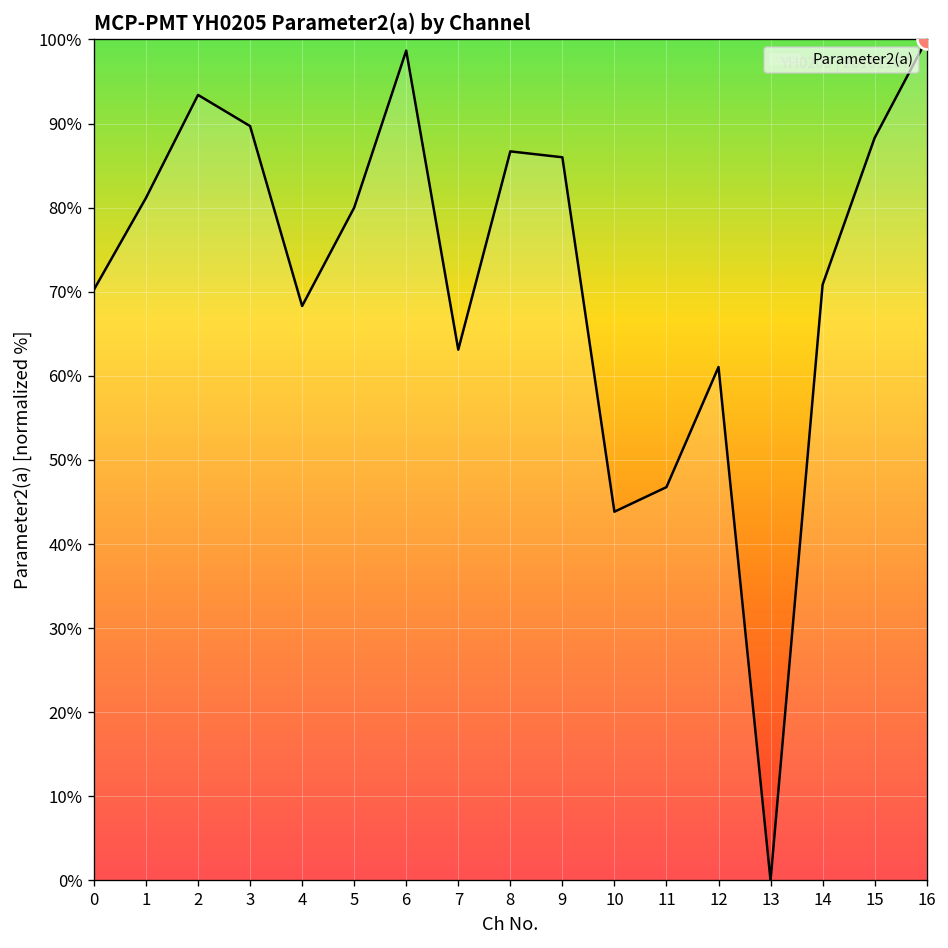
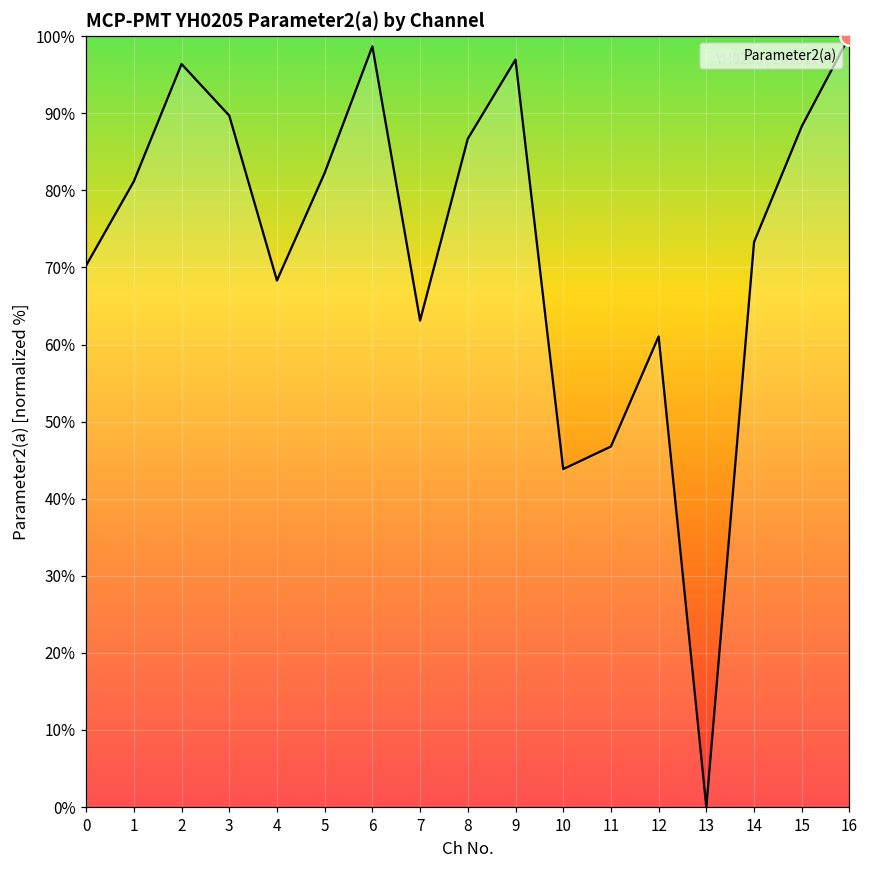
  {
    "Parameter2(a)": {
      "0": "70%",
      "1": "81%",
-     "2": "93%",
+     "2": "96%",
      "3": "90%",
      "4": "68%",
-     "5": "80%",
+     "5": "82%",
      "6": "99%",
      "7": "63%",
      "8": "87%",
-     "9": "86%",
+     "9": "97%",
      "10": "44%",
      "11": "47%",
      "12": "61%",
      "13": "0%",
-     "14": "71%",
+     "14": "73%",
      "15": "88%"
    }
  }
